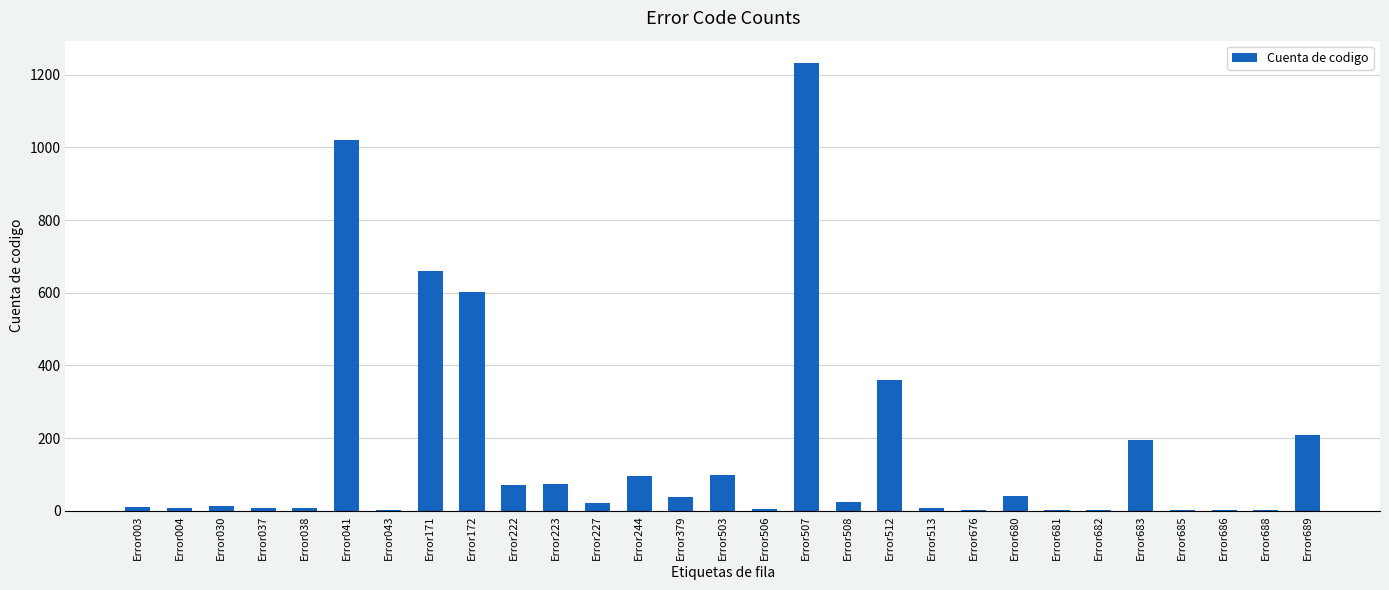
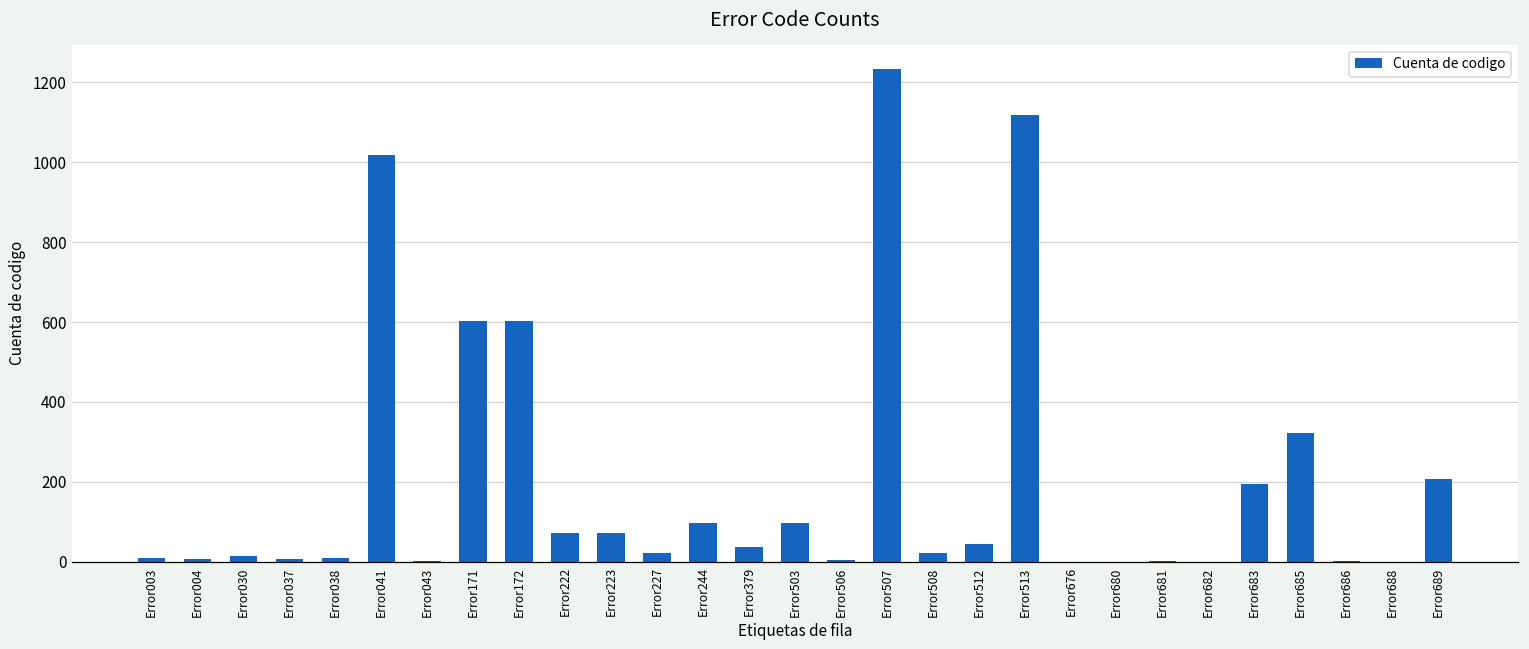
  {
    "Error003": 10,
    "Error004": 10,
    "Error030": 10,
    "Error037": 10,
    "Error038": 10,
    "Error041": 1020,
-   "Error171": 660,
+   "Error171": 600,
    "Error172": 600,
    "Error222": 70,
    "Error223": 70,
    "Error227": 20,
    "Error244": 100,
    "Error379": 40,
    "Error503": 100,
    "Error507": 1230,
    "Error508": 20,
-   "Error512": 360,
-   "Error513": 10,
-   "Error680": 40,
+   "Error512": 50,
+   "Error513": 1120,
+   "Error680": 0,
    "Error683": 200,
-   "Error685": 0,
+   "Error685": 320,
    "Error689": 210
  }
